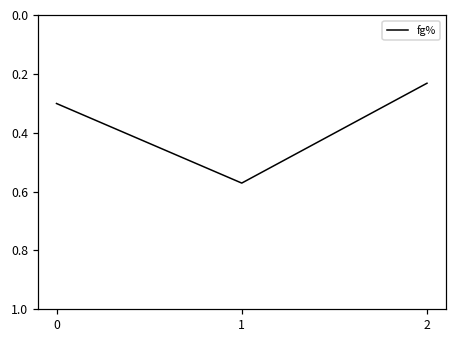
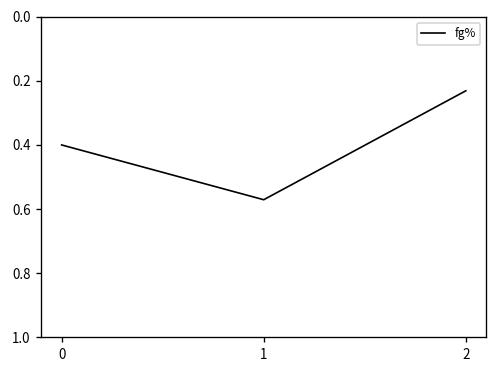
  {
-   "0": 0.3,
+   "0": 0.4,
    "1": 0.57,
    "2": 0.23
  }
